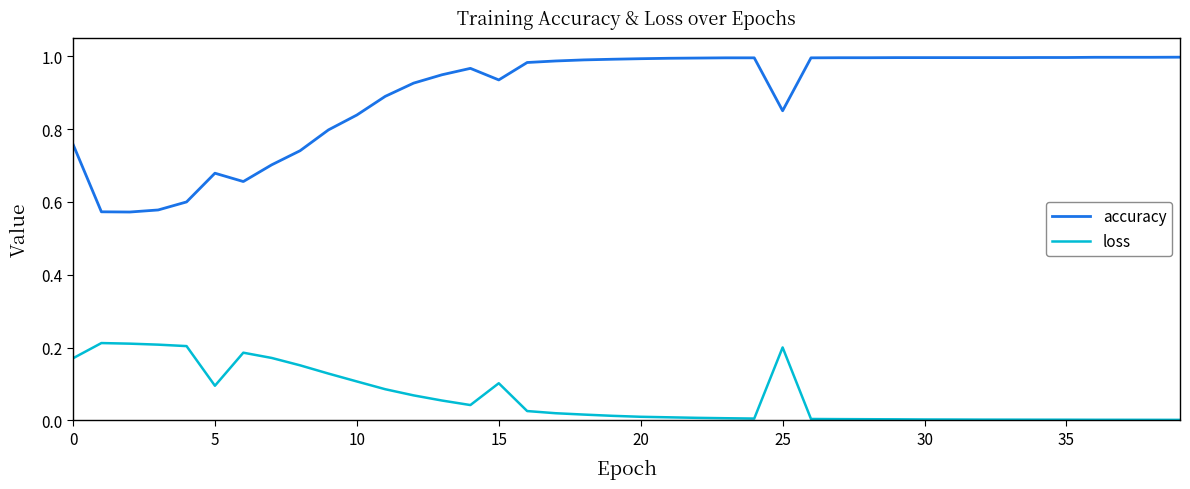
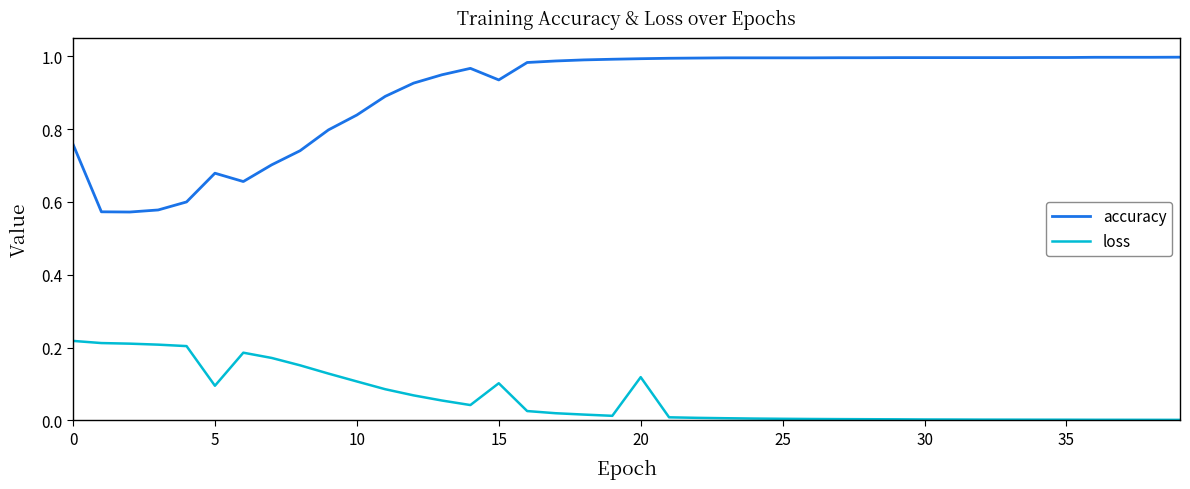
  {
    "accuracy": {
      "0": 0.76,
      "5": 0.68,
      "10": 0.84,
      "15": 0.93,
      "20": 0.99,
-     "25": 0.85,
+     "25": 1.00,
      "30": 1.00,
      "35": 1.00
    },
    "loss": {
-     "0": 0.17,
+     "0": 0.22,
      "5": 0.10,
      "10": 0.11,
      "15": 0.10,
-     "20": 0.01,
-     "25": 0.20,
+     "20": 0.12,
+     "25": 0.00,
      "30": 0.00,
      "35": 0.00
    }
  }
